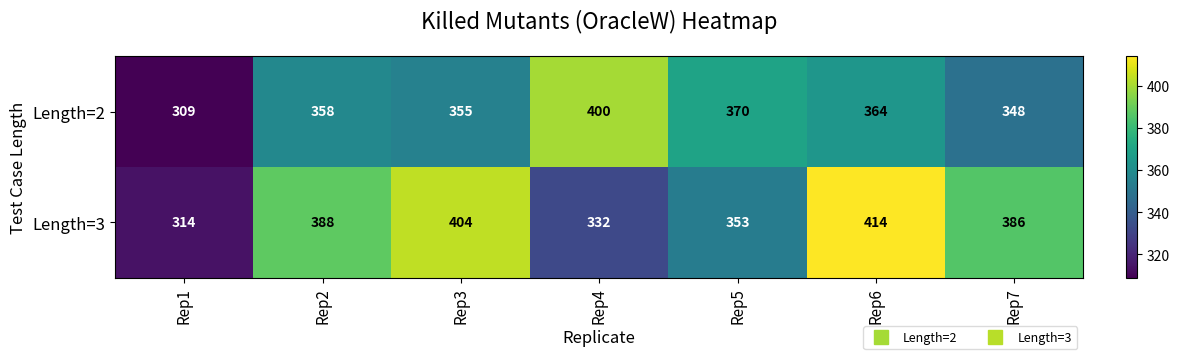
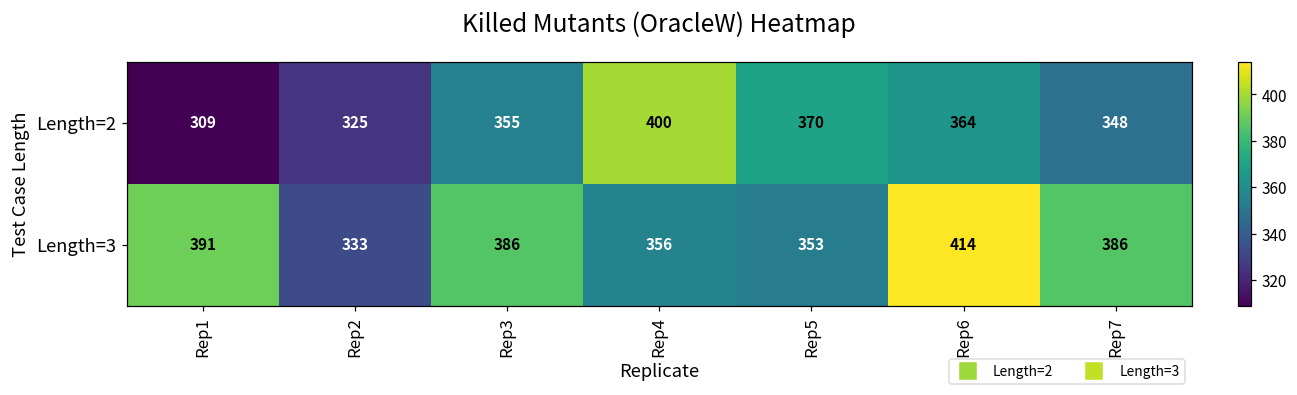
  {
    "Length=2": {
      "Rep1": 309,
-     "Rep2": 358,
+     "Rep2": 325,
      "Rep3": 355,
      "Rep4": 400,
      "Rep5": 370,
      "Rep6": 364,
      "Rep7": 348
    },
    "Length=3": {
-     "Rep1": 314,
-     "Rep2": 388,
-     "Rep3": 404,
-     "Rep4": 332,
+     "Rep1": 391,
+     "Rep2": 333,
+     "Rep3": 386,
+     "Rep4": 356,
      "Rep5": 353,
      "Rep6": 414,
      "Rep7": 386
    }
  }
